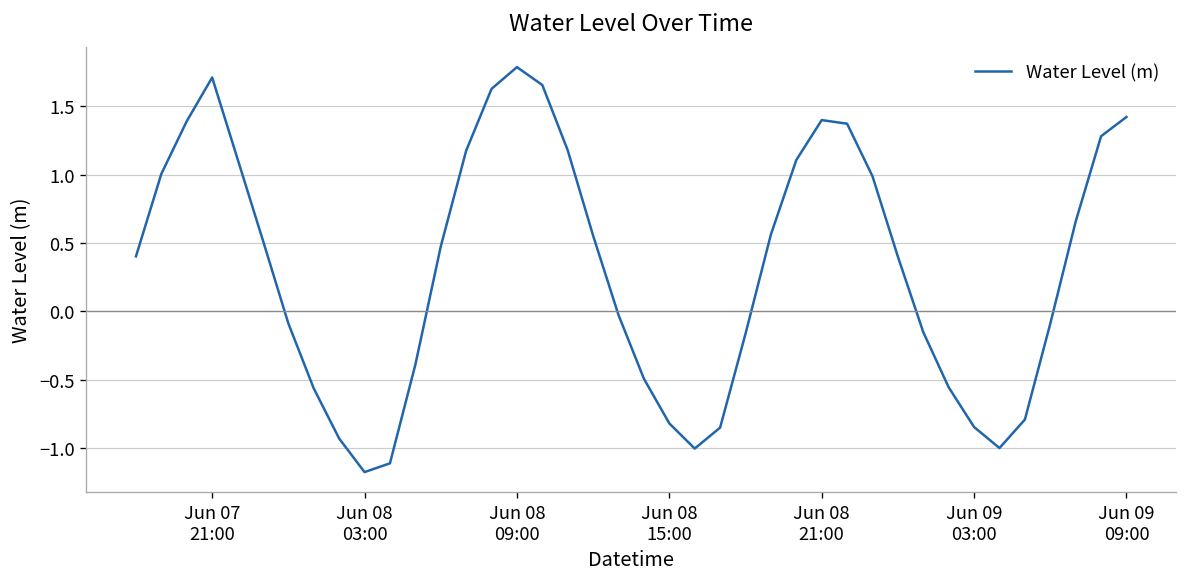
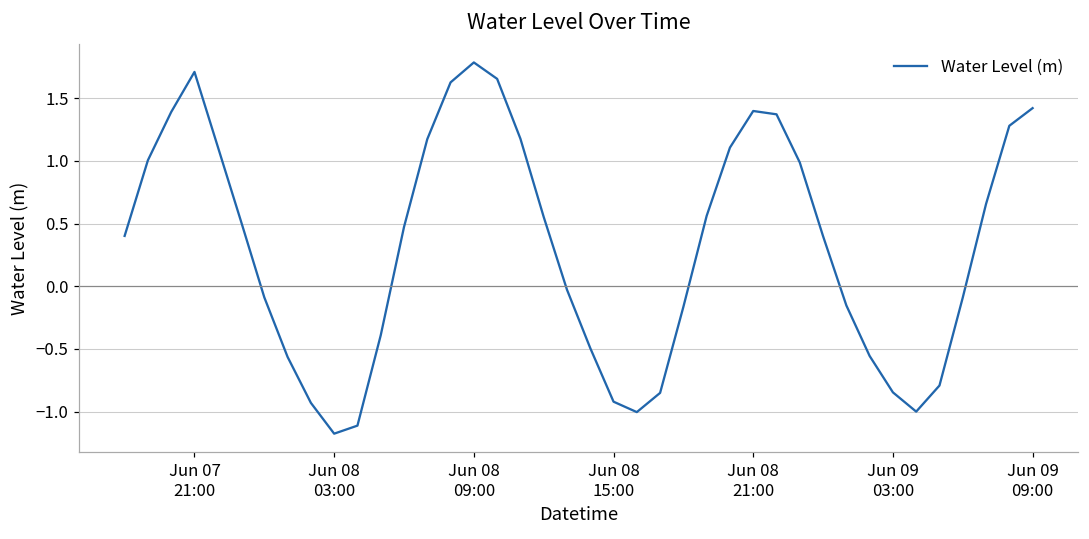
  {
    "Jun 07 21:00": 1.71,
    "Jun 08 03:00": -1.18,
    "Jun 08 09:00": 1.79,
-   "Jun 08 15:00": -0.82,
+   "Jun 08 15:00": -0.92,
    "Jun 08 21:00": 1.40,
    "Jun 09 03:00": -0.85,
    "Jun 09 09:00": 1.42
  }
